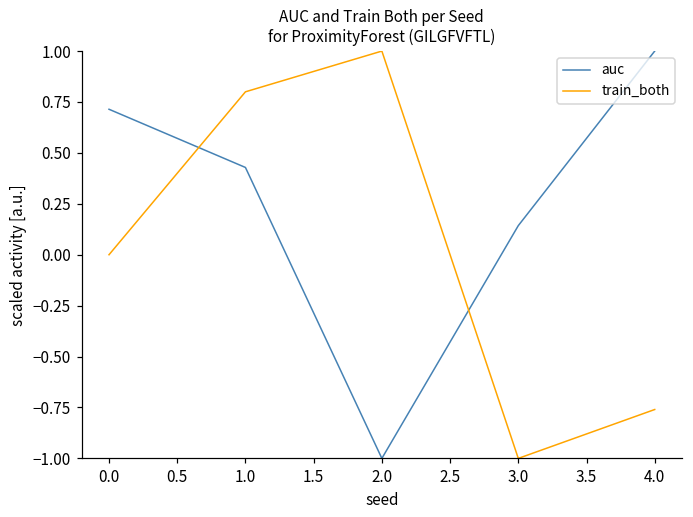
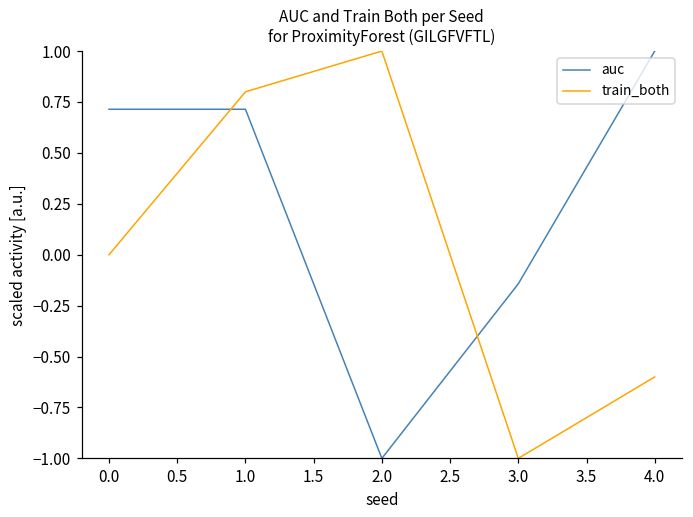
  {
    "auc": {
      "0.0": 0.71,
-     "1.0": 0.43,
+     "1.0": 0.71,
      "2.0": -1.00,
-     "3.0": 0.14,
+     "3.0": -0.14,
      "4.0": 1.00
    },
    "train_both": {
      "0.0": 0.00,
      "1.0": 0.80,
      "2.0": 1.00,
      "3.0": -1.00,
-     "4.0": -0.76
+     "4.0": -0.60
    }
  }
